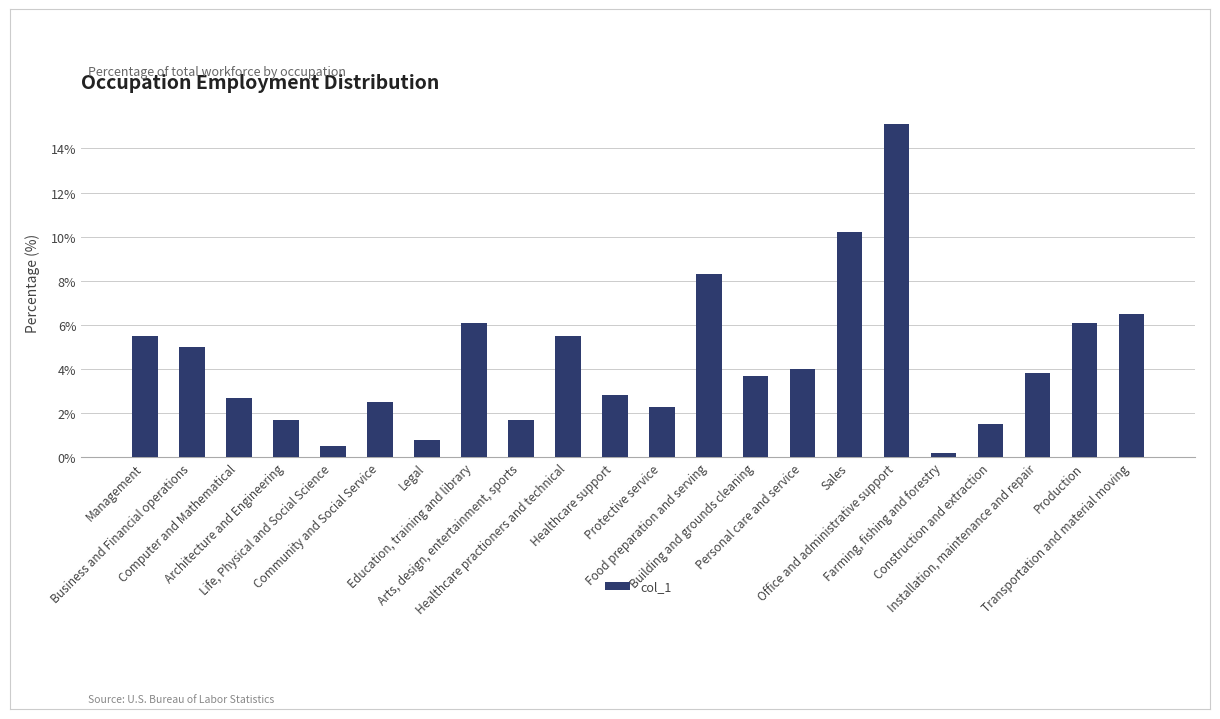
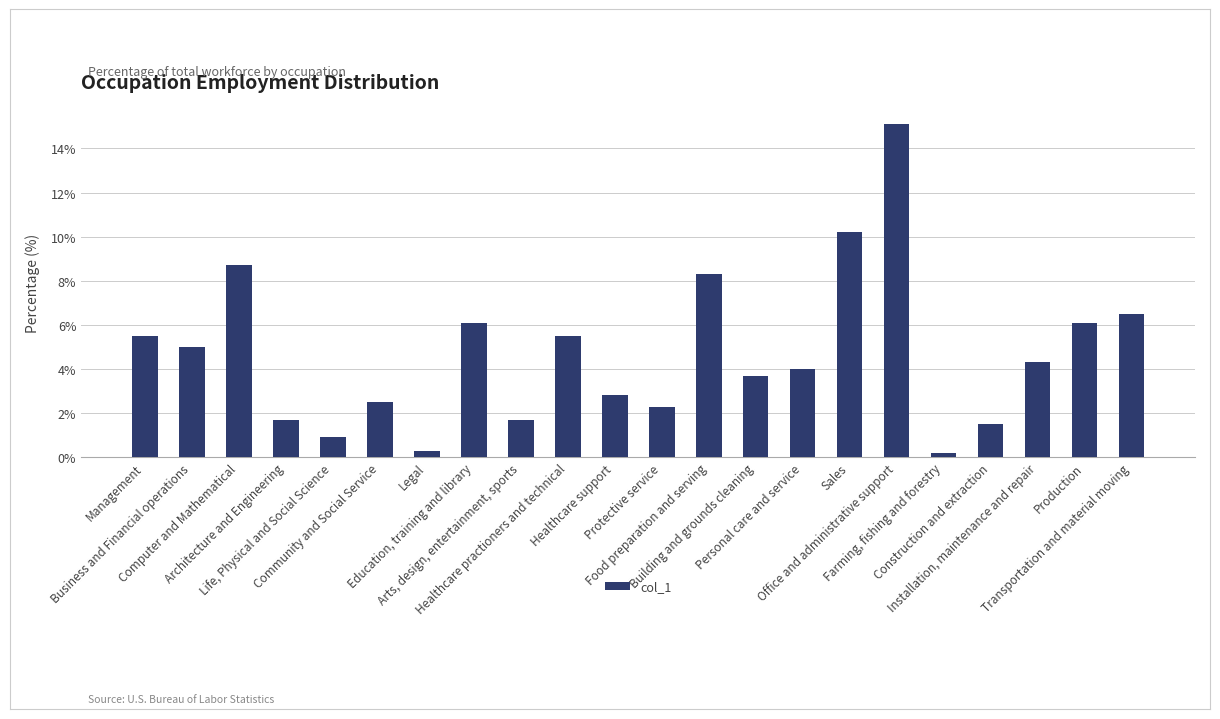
  {
    "Management": "5.5%",
    "Business and Financial operations": "5.0%",
-   "Computer and Mathematical": "2.7%",
+   "Computer and Mathematical": "8.7%",
    "Architecture and Engineering": "1.7%",
-   "Life, Physical and Social Science": "0.5%",
+   "Life, Physical and Social Science": "0.9%",
    "Community and Social Service": "2.5%",
-   "Legal": "0.8%",
+   "Legal": "0.3%",
    "Education, training and library": "6.1%",
    "Arts, design, entertainment, sports": "1.7%",
    "Healthcare practioners and technical": "5.5%",
    "Healthcare support": "2.8%",
    "Protective service": "2.3%",
    "Food preparation and serving": "8.3%",
    "Building and grounds cleaning": "3.7%",
    "Personal care and service": "4.0%",
    "Sales": "10.2%",
    "Office and administrative support": "15.1%",
    "Farming, fishing and forestry": "0.2%",
    "Construction and extraction": "1.5%",
-   "Installation, maintenance and repair": "3.8%",
+   "Installation, maintenance and repair": "4.3%",
    "Production": "6.1%",
    "Transportation and material moving": "6.5%"
  }
